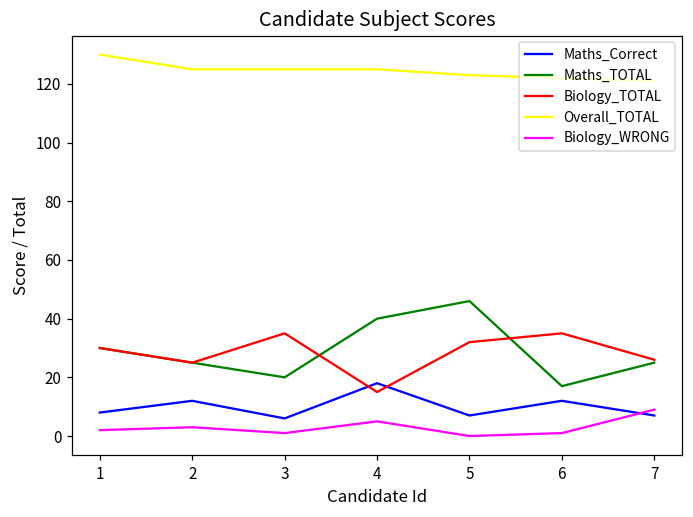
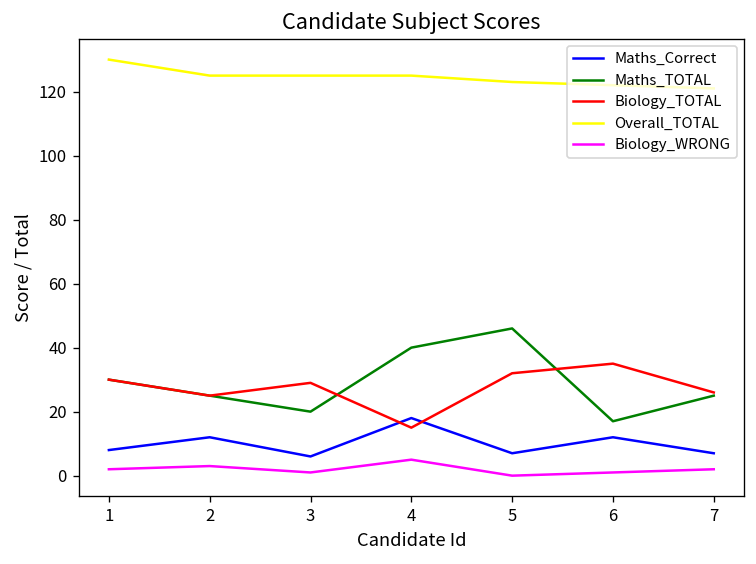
  {
    "Maths_Correct": {
      "1": 8,
      "2": 12,
      "3": 6,
      "4": 18,
      "5": 7,
      "6": 12,
      "7": 7
    },
    "Maths_TOTAL": {
      "3": 20,
      "4": 40,
      "5": 46,
      "6": 17,
      "7": 25
    },
    "Biology_TOTAL": {
-     "3": 35,
+     "3": 29,
      "4": 15,
      "5": 32,
      "6": 35,
      "7": 26
    },
    "Overall_TOTAL": {
      "1": 130,
      "2": 125,
      "3": 125,
      "4": 125,
      "5": 123
    },
    "Biology_WRONG": {
      "1": 2,
      "2": 3,
      "3": 1,
      "4": 5,
      "5": 0,
      "6": 1,
-     "7": 9
+     "7": 2
    }
  }
